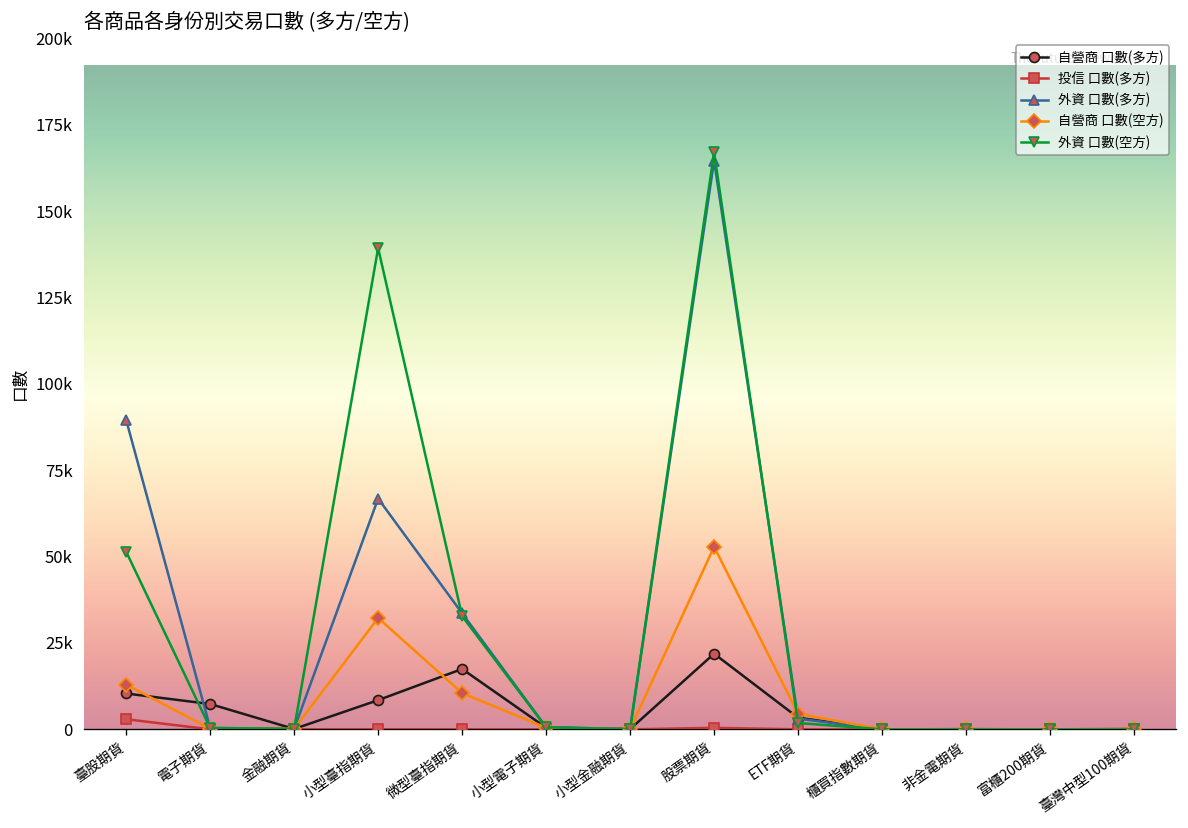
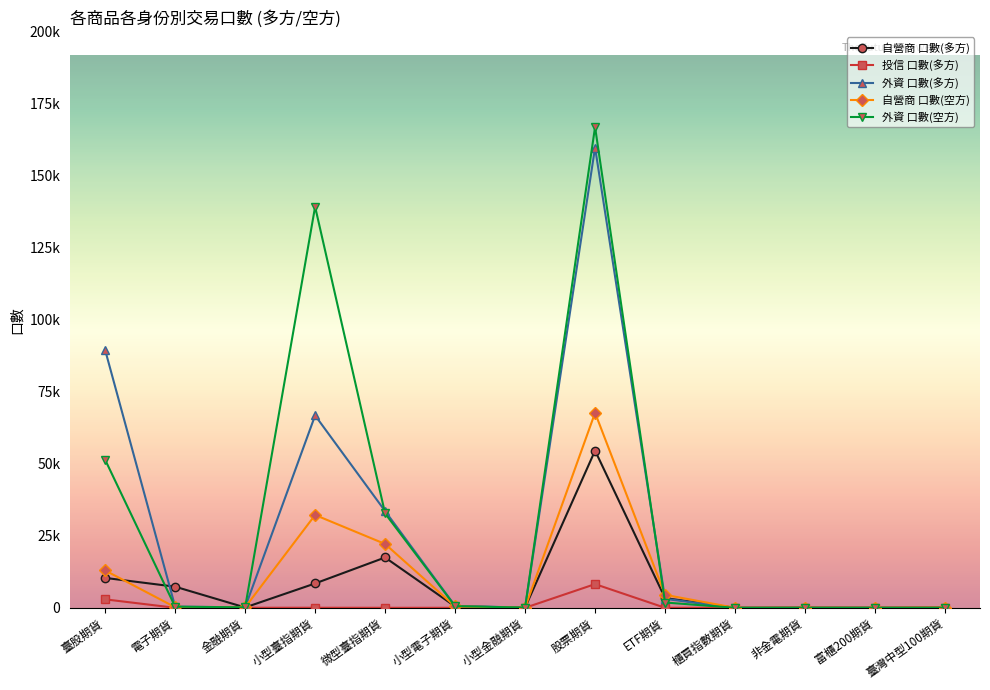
  {
    "自營商 口數(多方)": {
      "臺股期貨": 10000,
      "電子期貨": 7000,
      "小型臺指期貨": 8000,
      "微型臺指期貨": 17000,
-     "股票期貨": 22000
+     "股票期貨": 55000
    },
    "投信 口數(多方)": {
      "臺股期貨": 3000,
      "小型臺指期貨": 0,
      "微型臺指期貨": 0,
-     "股票期貨": 0,
+     "股票期貨": 8000,
      "ETF期貨": 0
    },
    "外資 口數(多方)": {
      "臺股期貨": 90000,
      "小型臺指期貨": 67000,
-     "股票期貨": 165000
+     "股票期貨": 160000
    },
    "自營商 口數(空方)": {
      "臺股期貨": 13000,
      "小型臺指期貨": 32000,
-     "微型臺指期貨": 10000,
-     "股票期貨": 53000,
+     "微型臺指期貨": 22000,
+     "股票期貨": 68000,
      "ETF期貨": 4000
    },
    "外資 口數(空方)": {
      "臺股期貨": 51000,
      "小型臺指期貨": 139000,
      "股票期貨": 167000,
      "ETF期貨": 2000
    }
  }
